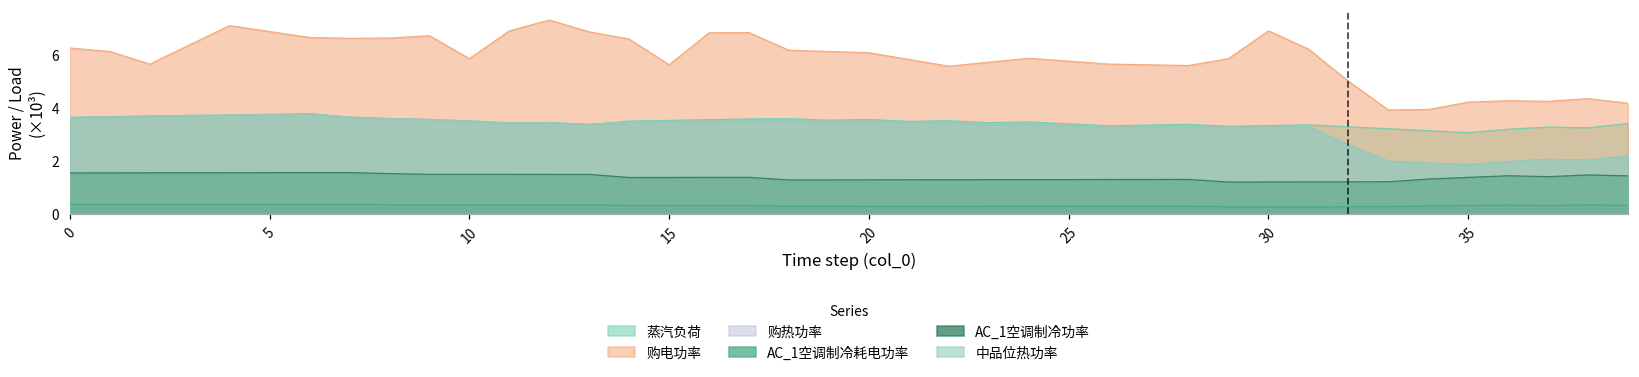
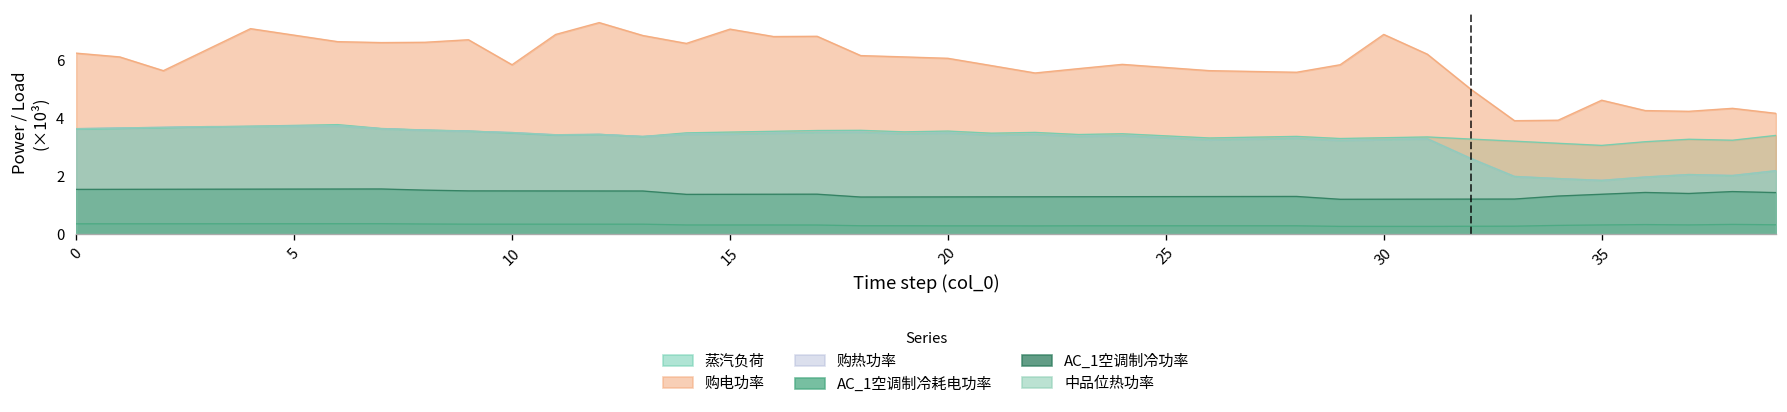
  {
    "购电功率": {
      "0": 6.3,
      "5": 6.9,
      "10": 5.9,
-     "15": 5.6,
+     "15": 7.1,
      "20": 6.1,
      "25": 5.8,
      "30": 6.9,
-     "35": 4.2
+     "35": 4.6
    },
    "AC_1空调制冷耗电功率": {
      "0": 0.4,
      "5": 0.4,
      "10": 0.3,
      "15": 0.3,
      "20": 0.3,
      "25": 0.3,
      "30": 0.3,
      "35": 0.3
    },
    "AC_1空调制冷功率": {
      "0": 1.5,
      "5": 1.6,
      "10": 1.5,
      "15": 1.4,
      "20": 1.3,
      "25": 1.3,
      "30": 1.2,
      "35": 1.4
    }
  }
